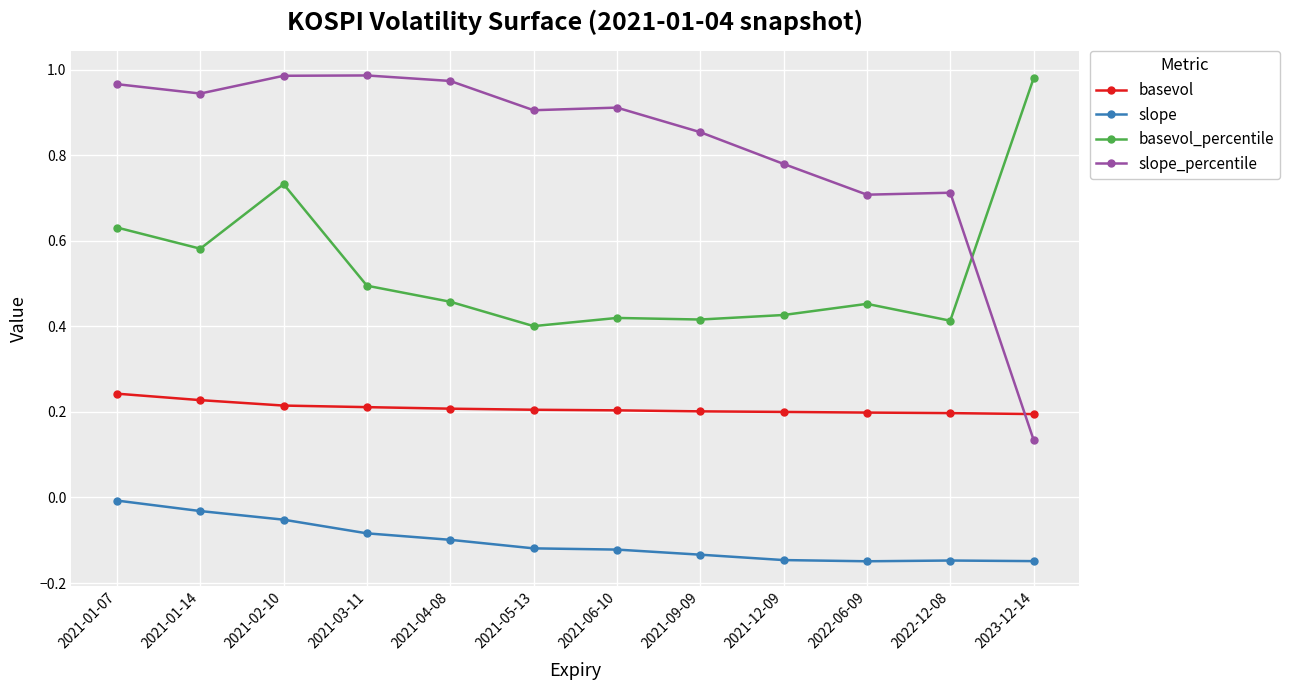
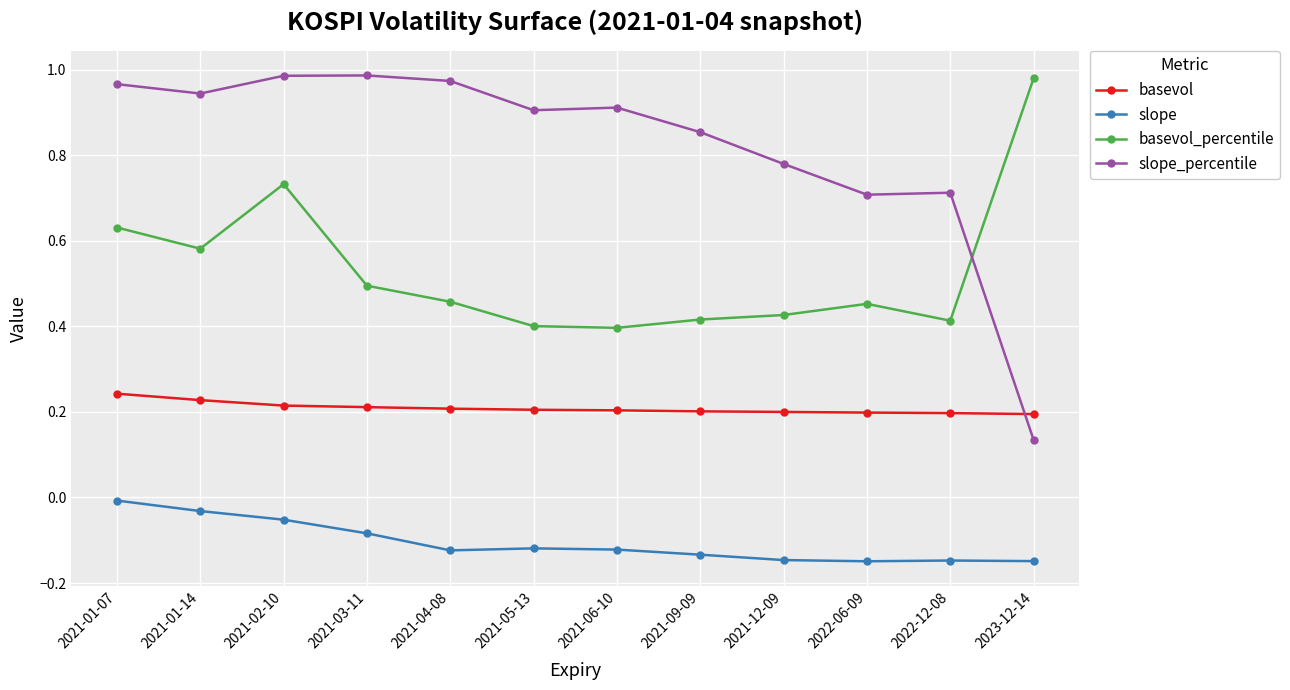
  {
    "basevol": {
      "2021-01-07": 0.24,
      "2021-01-14": 0.23,
      "2021-02-10": 0.21,
      "2021-03-11": 0.21,
      "2021-04-08": 0.21,
      "2021-05-13": 0.20,
      "2021-06-10": 0.20,
      "2021-09-09": 0.20,
      "2021-12-09": 0.20,
      "2022-06-09": 0.20,
      "2022-12-08": 0.20,
      "2023-12-14": 0.19
    },
    "slope": {
      "2021-01-07": -0.01,
      "2021-01-14": -0.03,
      "2021-02-10": -0.05,
      "2021-03-11": -0.08,
-     "2021-04-08": -0.10,
+     "2021-04-08": -0.12,
      "2021-05-13": -0.12,
      "2021-06-10": -0.12,
      "2021-09-09": -0.13,
      "2021-12-09": -0.15,
      "2022-06-09": -0.15,
      "2022-12-08": -0.15,
      "2023-12-14": -0.15
    },
    "basevol_percentile": {
      "2021-01-07": 0.63,
      "2021-01-14": 0.58,
      "2021-02-10": 0.73,
      "2021-03-11": 0.49,
      "2021-04-08": 0.46,
      "2021-05-13": 0.40,
-     "2021-06-10": 0.42,
+     "2021-06-10": 0.40,
      "2021-09-09": 0.42,
      "2021-12-09": 0.43,
      "2022-06-09": 0.45,
      "2022-12-08": 0.41,
      "2023-12-14": 0.98
    },
    "slope_percentile": {
      "2021-01-07": 0.97,
      "2021-01-14": 0.94,
      "2021-02-10": 0.99,
      "2021-03-11": 0.99,
      "2021-04-08": 0.97,
      "2021-05-13": 0.91,
      "2021-06-10": 0.91,
      "2021-09-09": 0.85,
      "2021-12-09": 0.78,
      "2022-06-09": 0.71,
      "2022-12-08": 0.71,
      "2023-12-14": 0.13
    }
  }
